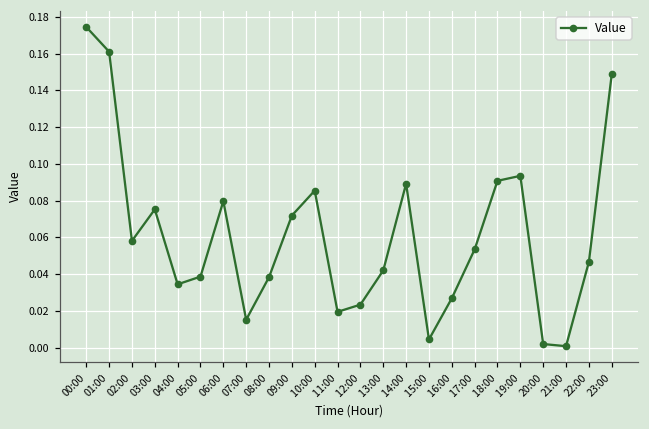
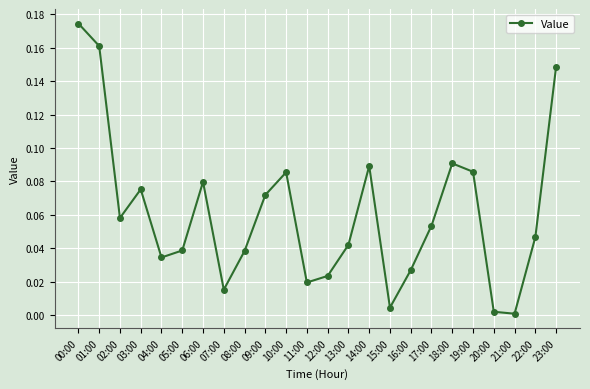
  {
    "00:00": 0.175,
    "01:00": 0.161,
    "02:00": 0.058,
    "03:00": 0.075,
    "04:00": 0.034,
    "05:00": 0.039,
    "06:00": 0.080,
    "07:00": 0.015,
    "08:00": 0.038,
    "09:00": 0.072,
    "10:00": 0.085,
    "11:00": 0.019,
    "12:00": 0.023,
    "13:00": 0.042,
    "14:00": 0.089,
    "15:00": 0.004,
    "16:00": 0.027,
    "17:00": 0.053,
    "18:00": 0.091,
-   "19:00": 0.094,
+   "19:00": 0.086,
    "20:00": 0.002,
    "21:00": 0.001,
    "22:00": 0.047,
    "23:00": 0.149
  }
